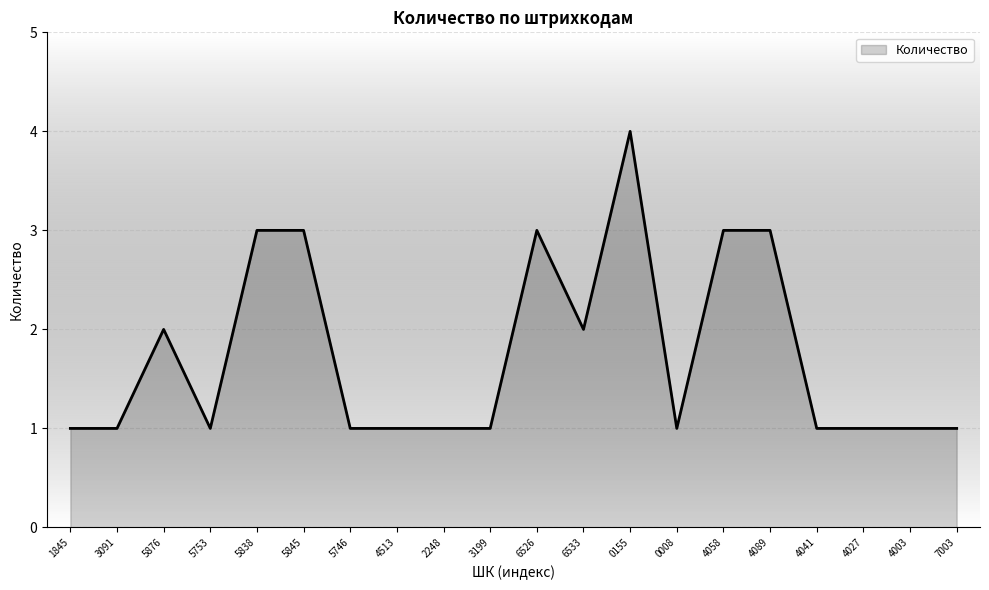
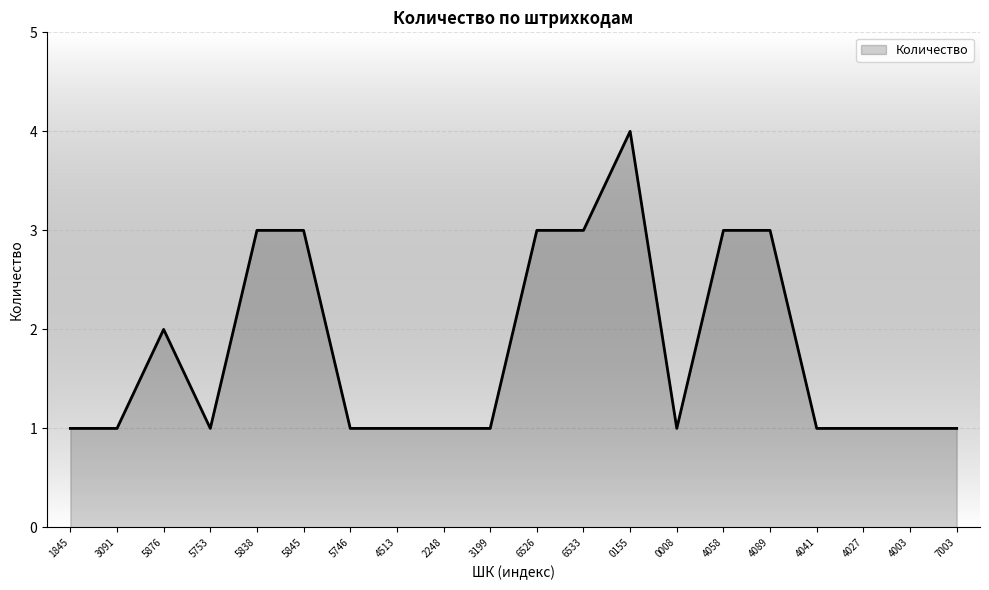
  {
    "1845": 1,
    "3091": 1,
    "5876": 2,
    "5753": 1,
    "5838": 3,
    "5845": 3,
    "5746": 1,
    "4513": 1,
    "2248": 1,
    "3199": 1,
    "6526": 3,
-   "6533": 2,
+   "6533": 3,
    "0155": 4,
    "0008": 1,
    "4058": 3,
    "4089": 3,
    "4041": 1,
    "4027": 1,
    "4003": 1,
    "7003": 1
  }
